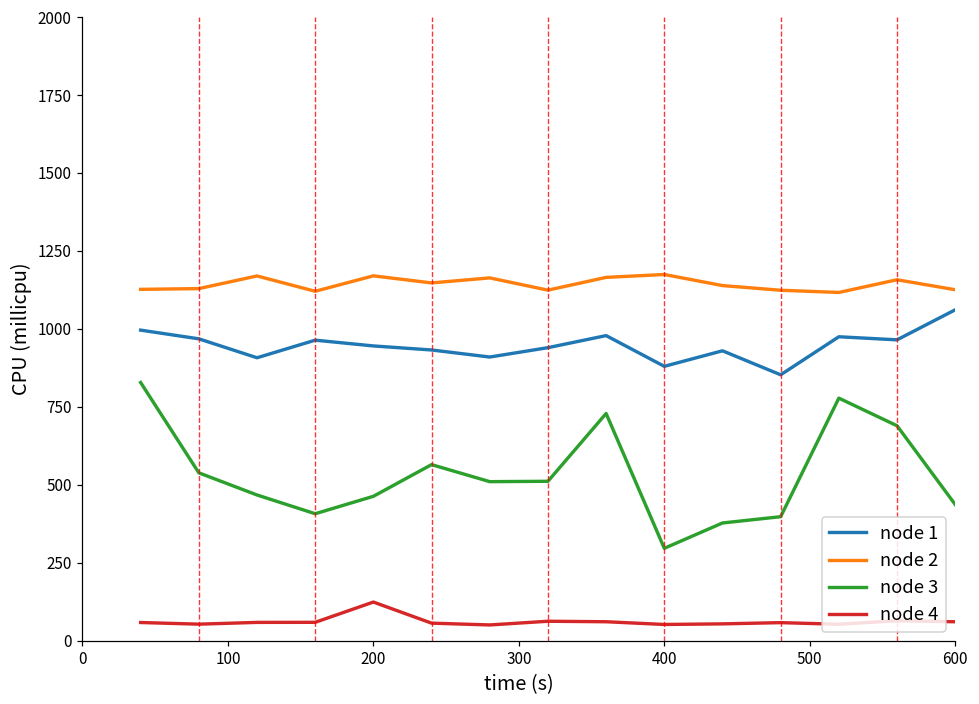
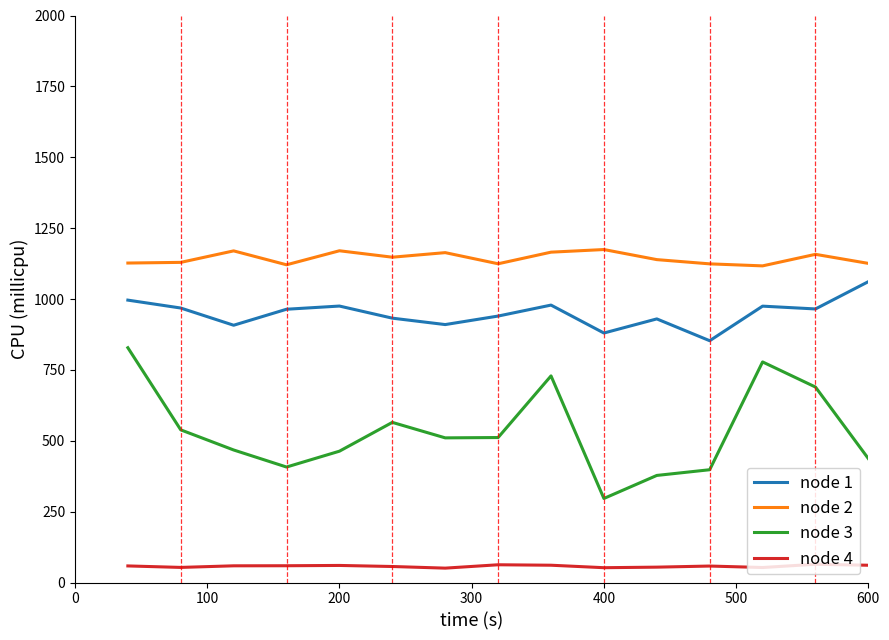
  {
    "node 1": {
-     "200": 950,
+     "200": 980,
      "400": 880,
      "600": 1060
    },
    "node 2": {
      "200": 1170,
      "400": 1170,
      "600": 1130
    },
    "node 3": {
      "200": 460,
      "400": 300,
      "600": 440
    },
    "node 4": {
-     "200": 120,
+     "200": 60,
      "400": 50,
      "600": 60
    }
  }
